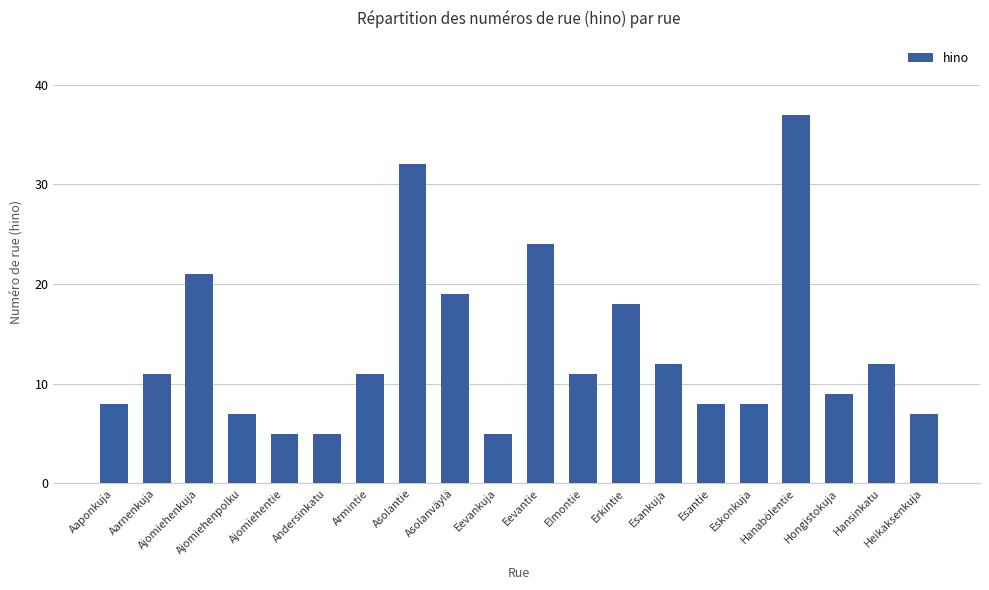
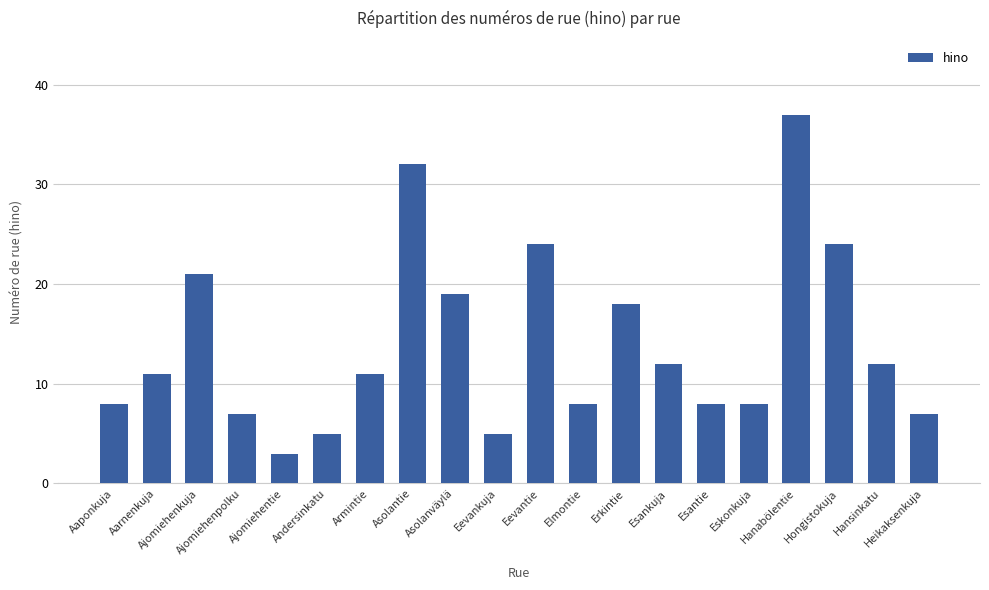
  {
    "Aaponkuja": 8,
    "Aarnenkuja": 11,
    "Ajomiehenkuja": 21,
    "Ajomiehenpolku": 7,
-   "Ajomiehentie": 5,
+   "Ajomiehentie": 3,
    "Andersinkatu": 5,
    "Armintie": 11,
    "Asolantie": 32,
    "Asolanväylä": 19,
    "Eevankuja": 5,
    "Eevantie": 24,
-   "Elmontie": 11,
+   "Elmontie": 8,
    "Erkintie": 18,
    "Esankuja": 12,
    "Esantie": 8,
    "Eskonkuja": 8,
    "Hanabölentie": 37,
-   "Hongistokuja": 9,
+   "Hongistokuja": 24,
    "Hansinkatu": 12,
    "Heikaksenkuja": 7
  }
